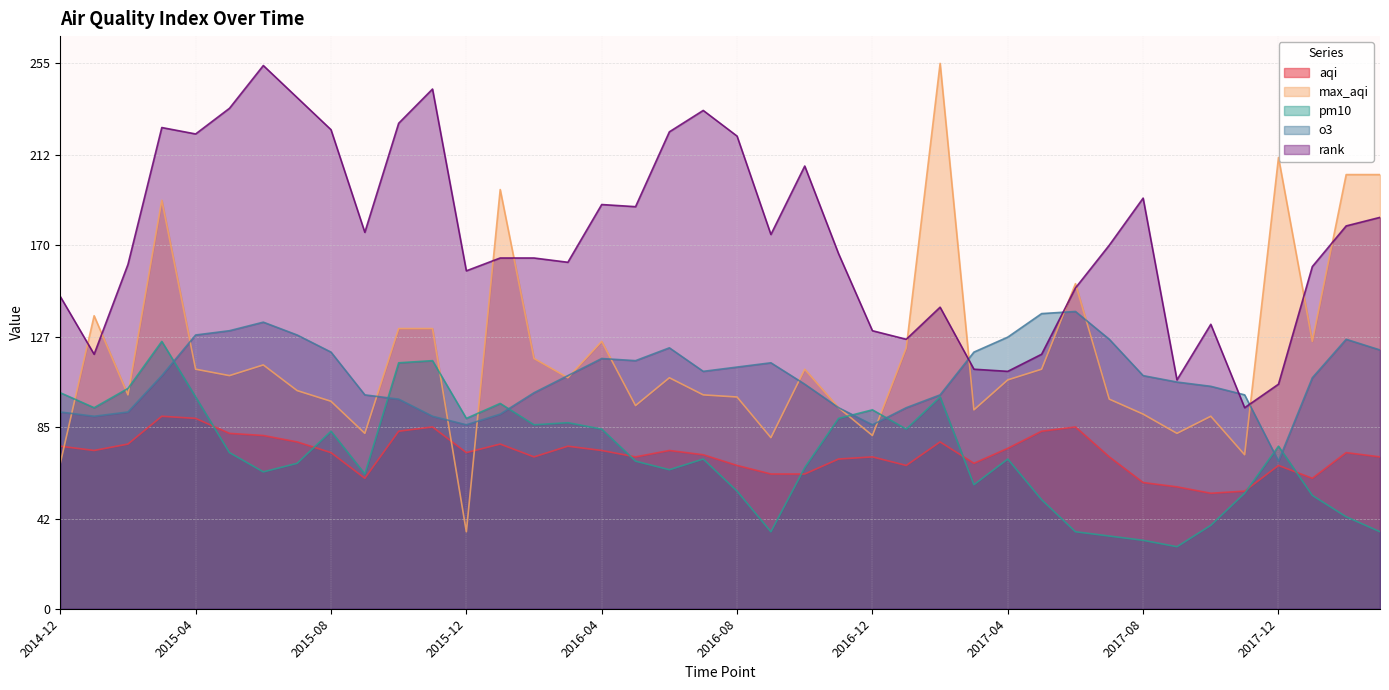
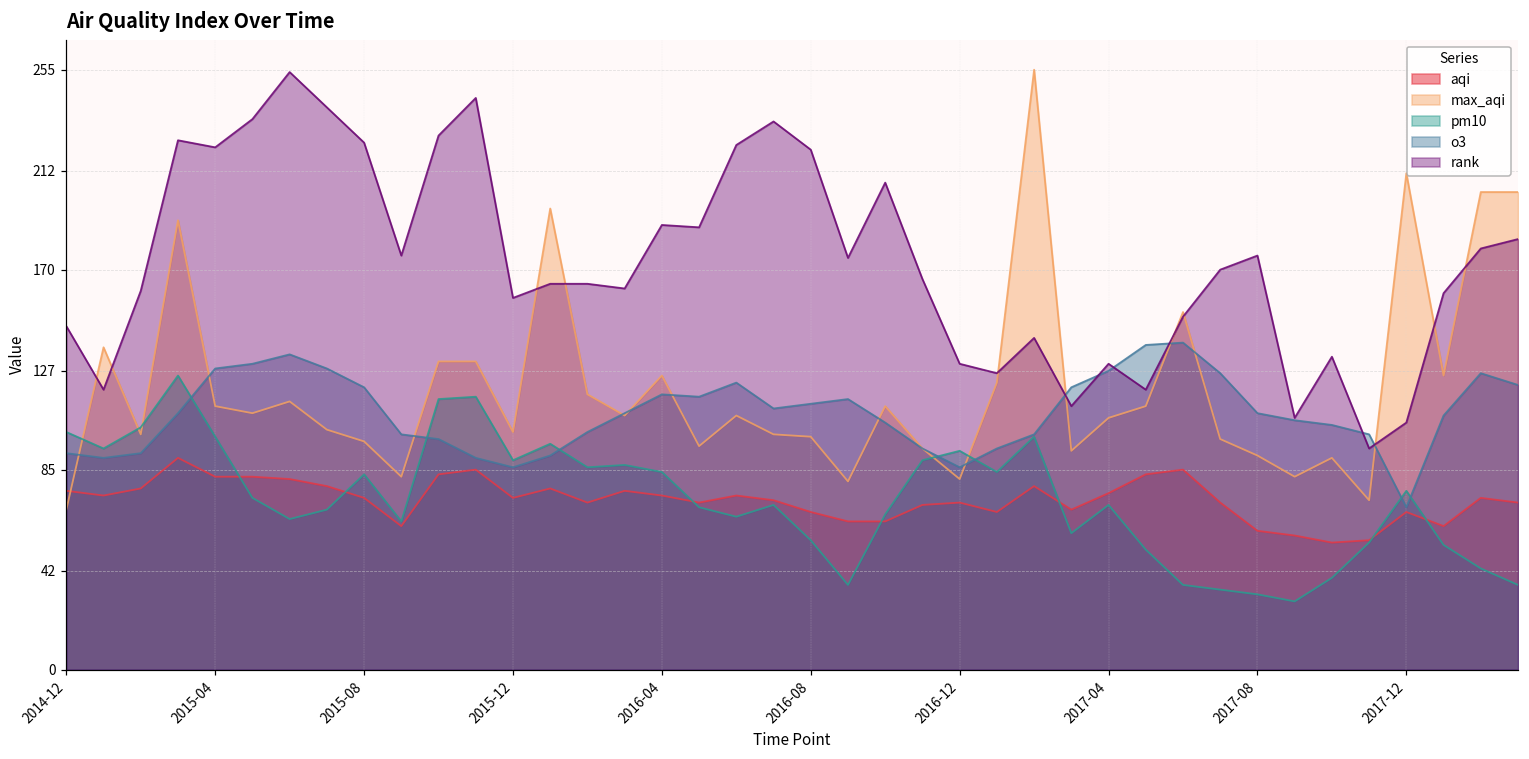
  {
    "aqi": {
      "2014-12": 76,
-     "2015-04": 89,
+     "2015-04": 82,
      "2015-08": 73,
      "2015-12": 73,
      "2016-04": 74,
      "2016-08": 67,
      "2016-12": 71,
      "2017-04": 75,
      "2017-08": 59,
      "2017-12": 67
    },
    "max_aqi": {
      "2014-12": 68,
      "2015-04": 112,
      "2015-08": 97,
-     "2015-12": 36,
+     "2015-12": 101,
      "2016-04": 125,
      "2016-08": 99,
      "2016-12": 81,
      "2017-04": 107,
      "2017-08": 91,
      "2017-12": 211
    },
    "rank": {
      "2014-12": 146,
      "2015-04": 222,
      "2015-08": 224,
      "2015-12": 158,
      "2016-04": 189,
      "2016-08": 221,
      "2016-12": 130,
-     "2017-04": 111,
-     "2017-08": 192,
+     "2017-04": 130,
+     "2017-08": 176,
      "2017-12": 105
    }
  }
